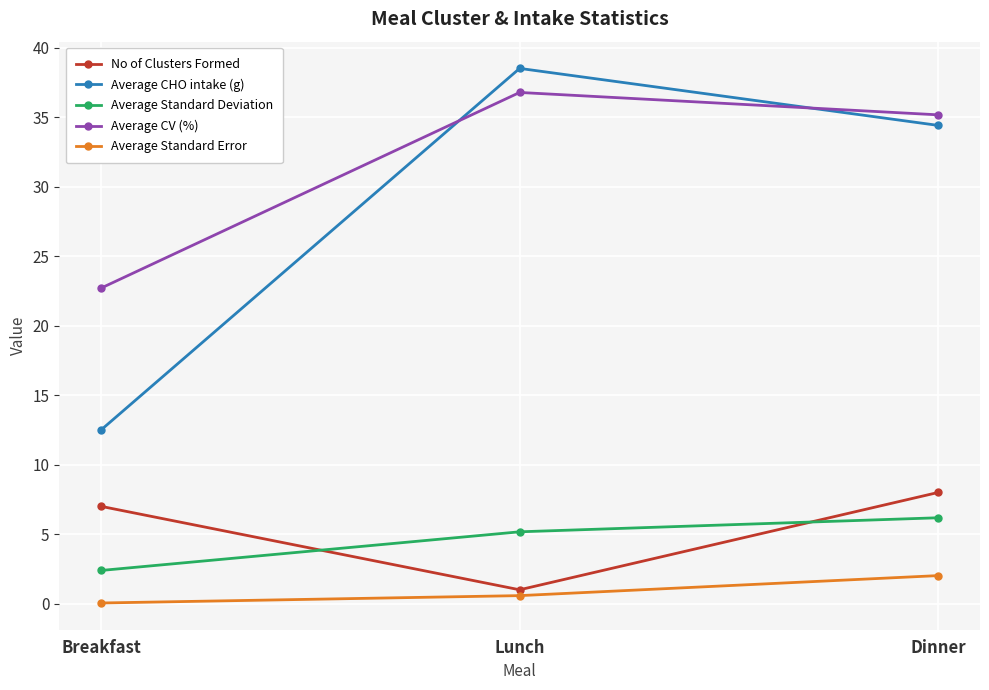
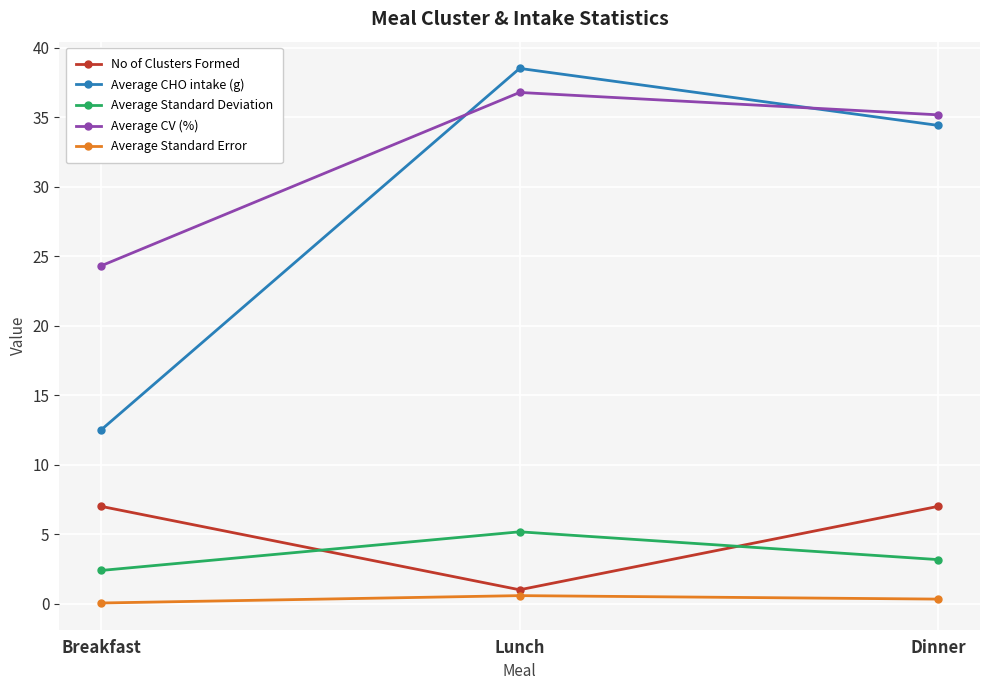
  {
    "No of Clusters Formed": {
      "Breakfast": 7,
      "Lunch": 1,
-     "Dinner": 8
+     "Dinner": 7
    },
    "Average CHO intake (g)": {
      "Breakfast": 12.5,
      "Lunch": 38.5,
      "Dinner": 34.4
    },
    "Average Standard Deviation": {
      "Breakfast": 2.4,
      "Lunch": 5.2,
-     "Dinner": 6.2
+     "Dinner": 3.2
    },
    "Average CV (%)": {
-     "Breakfast": 22.7,
+     "Breakfast": 24.3,
      "Lunch": 36.8,
      "Dinner": 35.2
    },
    "Average Standard Error": {
      "Breakfast": 0.1,
      "Lunch": 0.6,
-     "Dinner": 2.0
+     "Dinner": 0.3
    }
  }
